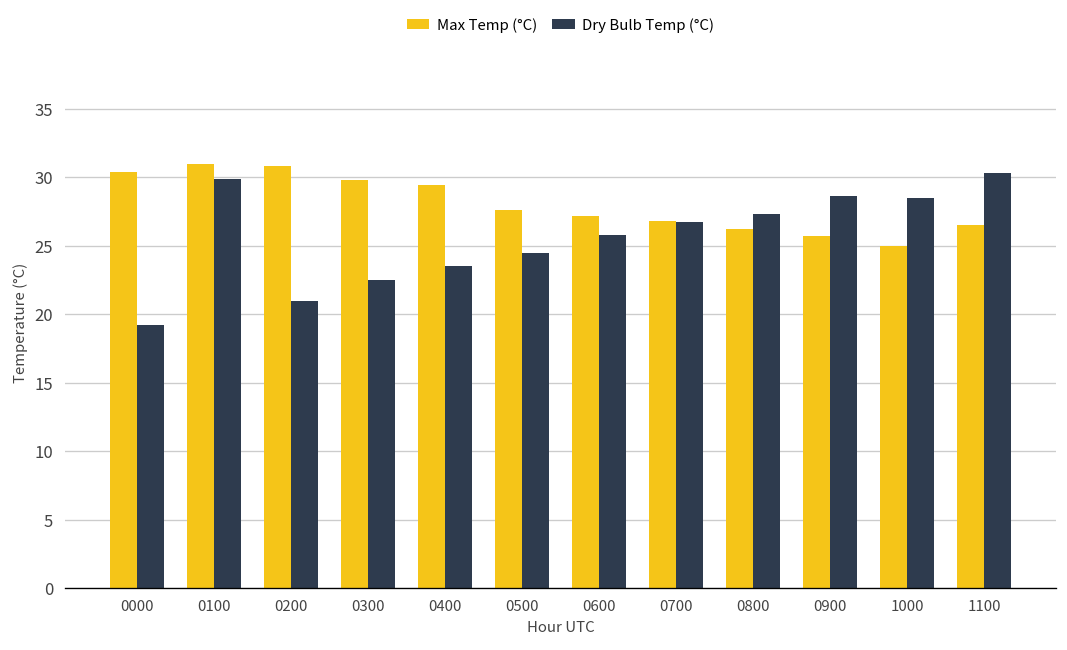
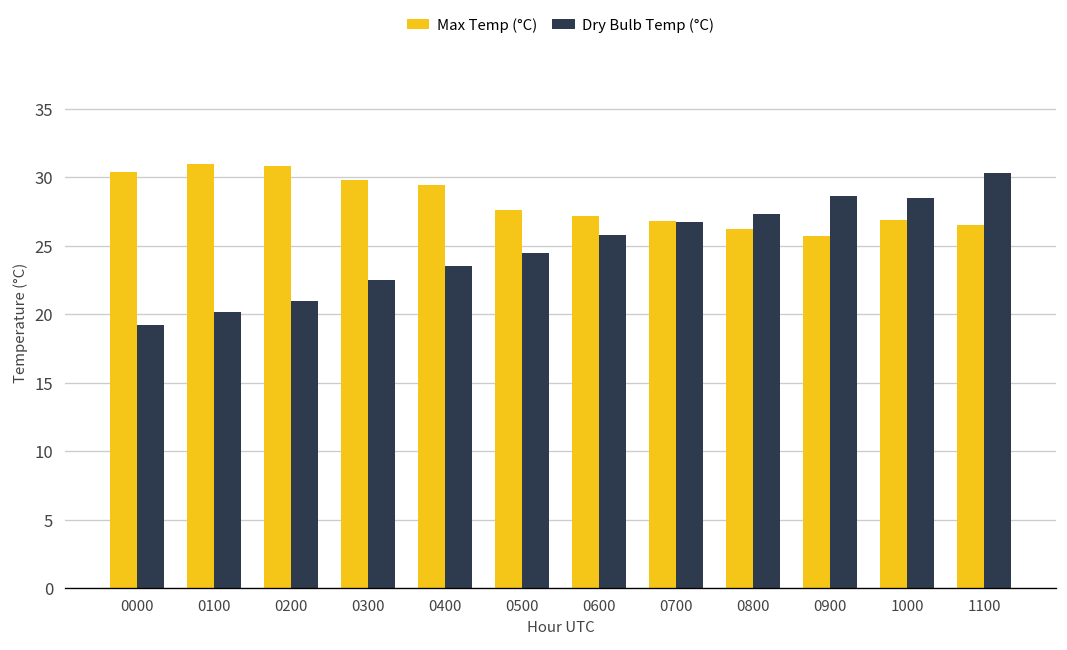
  {
    "Max Temp (°C)": {
      "0000": 30.4,
      "0100": 31.0,
      "0200": 30.8,
      "0300": 29.8,
      "0400": 29.4,
      "0500": 27.6,
      "0600": 27.2,
      "0700": 26.8,
      "0800": 26.2,
      "0900": 25.7,
-     "1000": 25.0,
+     "1000": 26.9,
      "1100": 26.5
    },
    "Dry Bulb Temp (°C)": {
      "0000": 19.2,
-     "0100": 29.9,
+     "0100": 20.2,
      "0200": 21.0,
      "0300": 22.5,
      "0400": 23.5,
      "0500": 24.5,
      "0600": 25.8,
      "0700": 26.7,
      "0800": 27.3,
      "0900": 28.6,
      "1000": 28.5,
      "1100": 30.3
    }
  }
